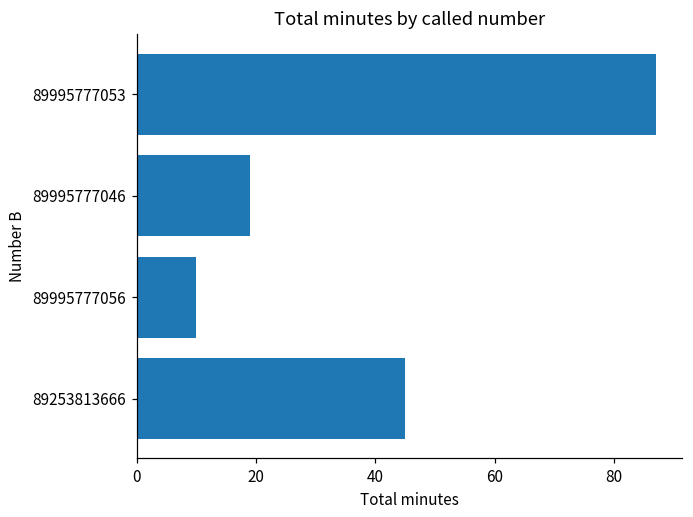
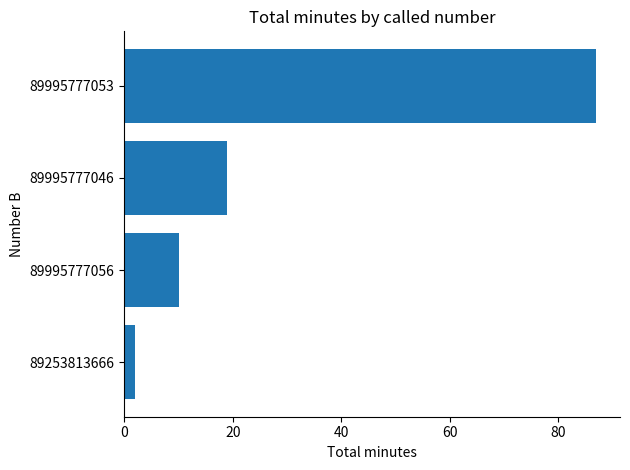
  {
    "89995777053": 87,
    "89995777046": 19,
    "89995777056": 10,
-   "89253813666": 45
+   "89253813666": 2
  }
